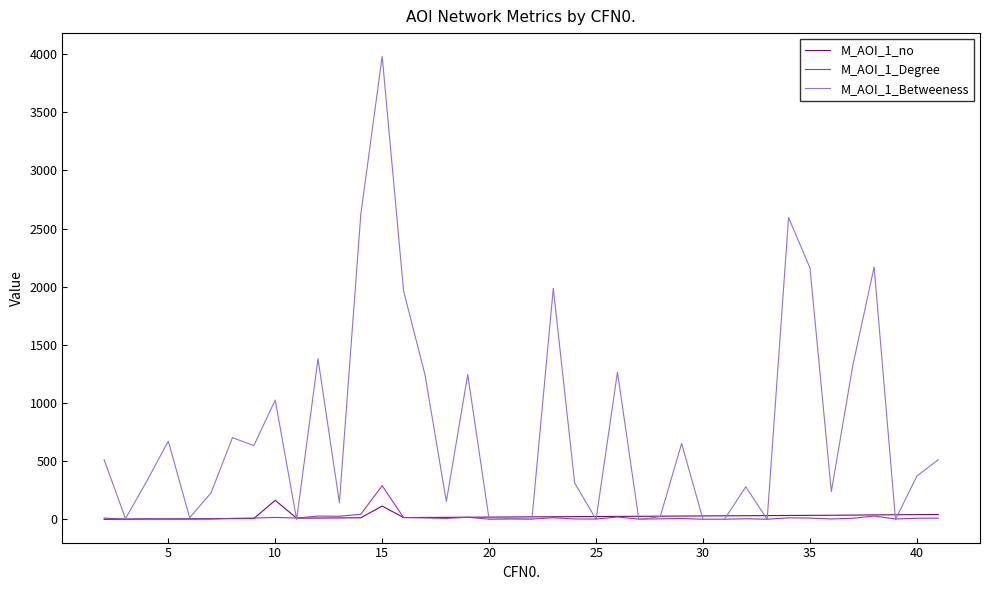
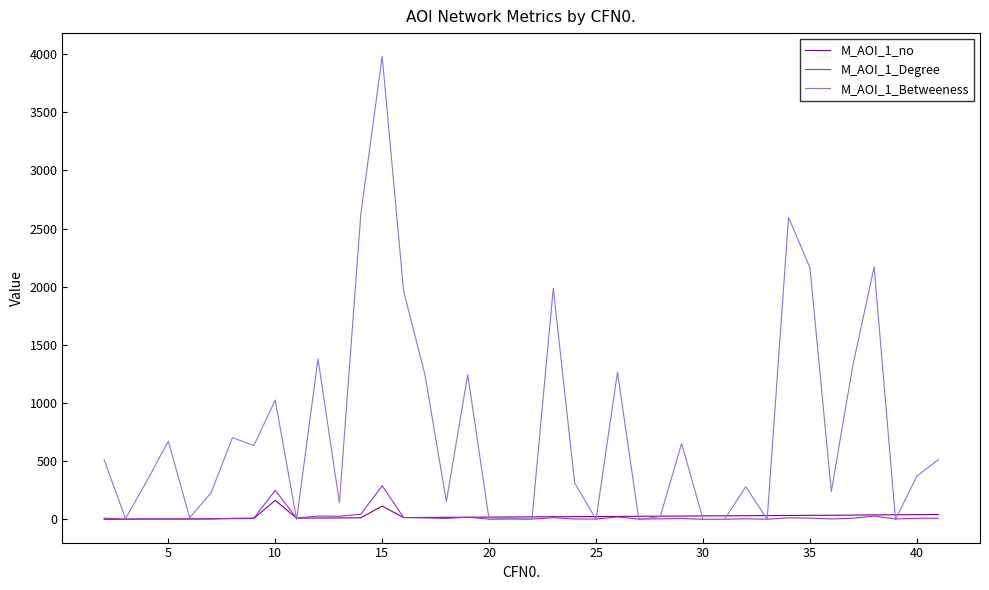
  {
    "M_AOI_1_no": {
      "10": 160,
      "15": 120,
      "30": 30,
      "35": 40,
      "40": 40
    },
    "M_AOI_1_Degree": {
-     "10": 20,
+     "10": 250,
      "15": 290,
      "35": 10,
      "40": 10
    },
    "M_AOI_1_Betweeness": {
      "5": 670,
      "10": 1030,
      "15": 3980,
      "35": 2160,
      "40": 370
    }
  }
